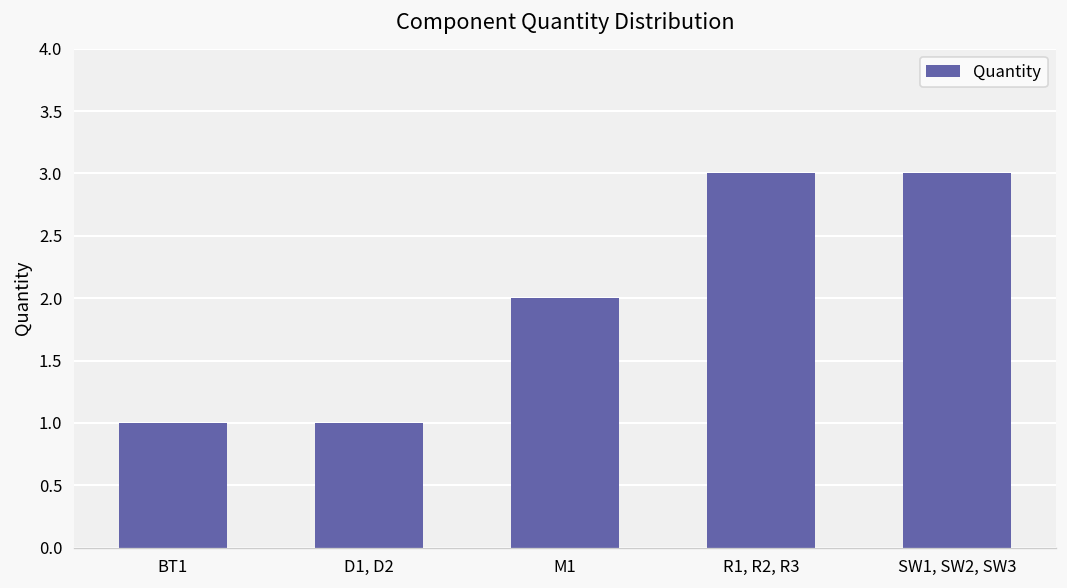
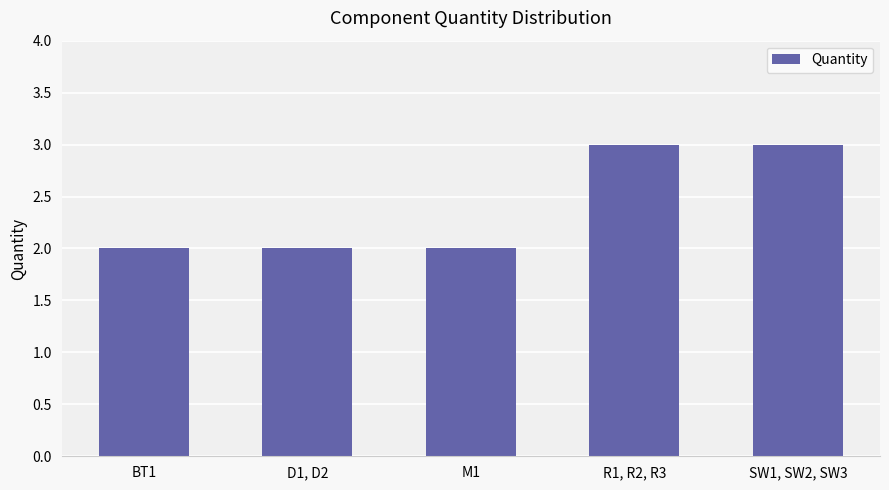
  {
-   "BT1": 1,
-   "D1, D2": 1,
+   "BT1": 2,
+   "D1, D2": 2,
    "M1": 2,
    "R1, R2, R3": 3,
    "SW1, SW2, SW3": 3
  }
